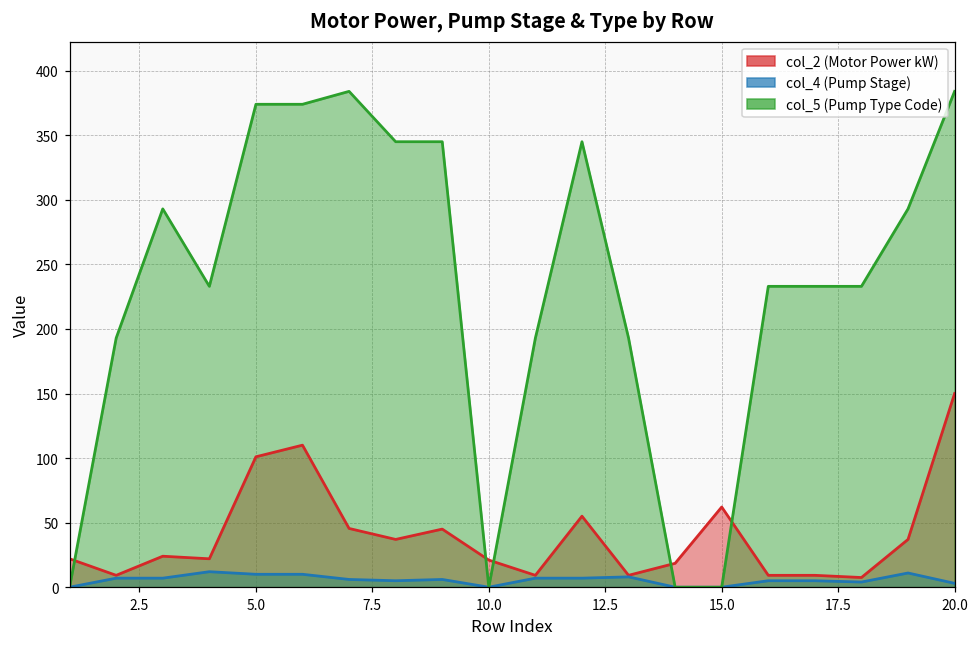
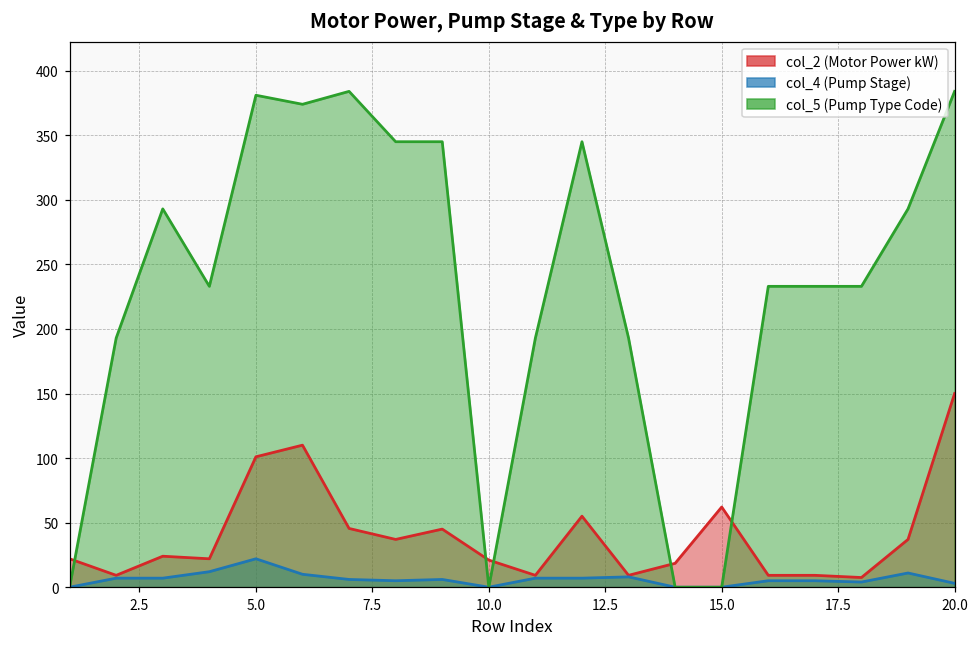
  {
    "col_2 (Motor Power kW)": {
      "5.0": 101,
      "10.0": 21,
      "15.0": 62,
      "20.0": 150
    },
    "col_4 (Pump Stage)": {
-     "5.0": 10,
+     "5.0": 22,
      "20.0": 3
    },
    "col_5 (Pump Type Code)": {
-     "5.0": 374,
+     "5.0": 381,
      "20.0": 384
    }
  }
